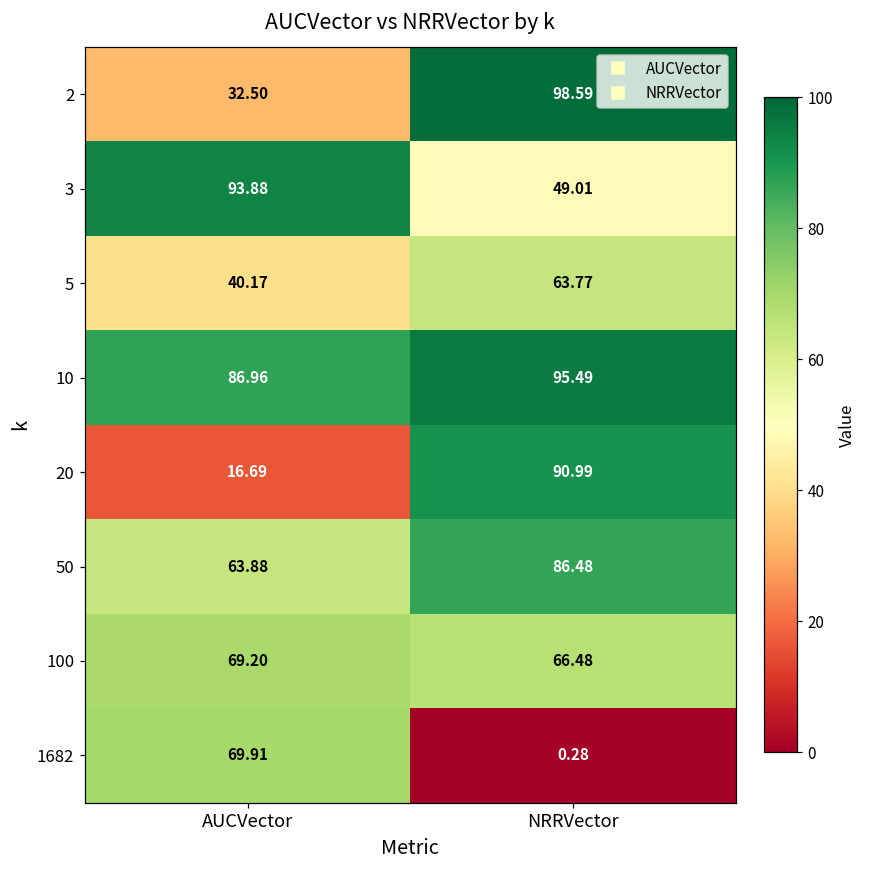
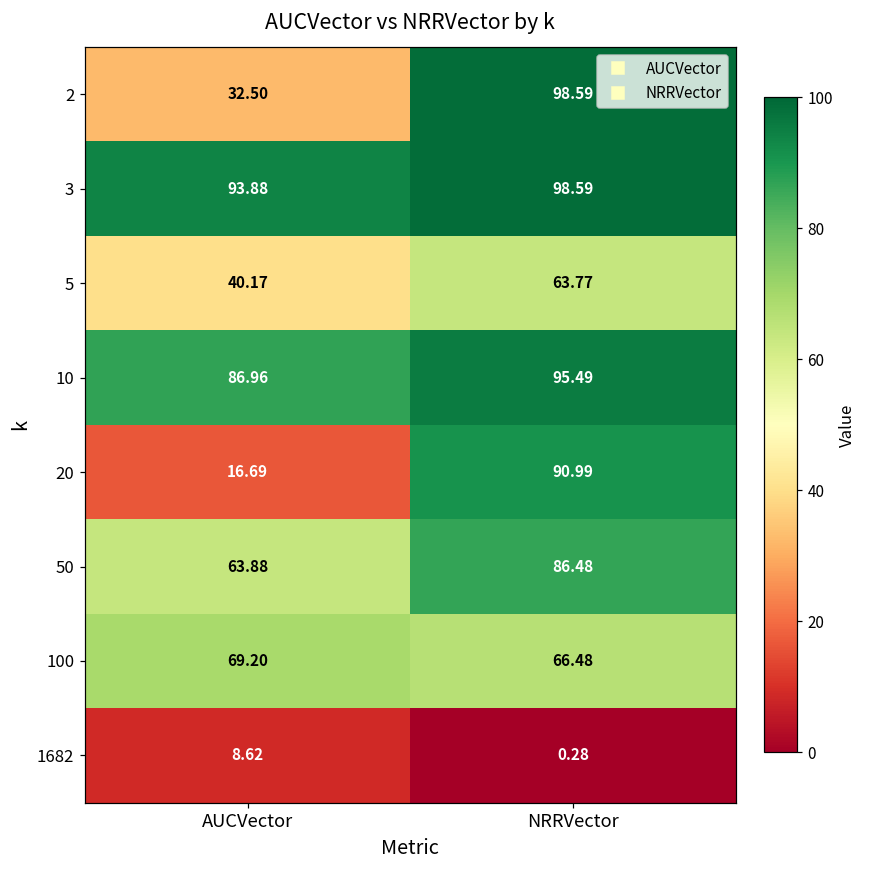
  {
    "2": {
      "AUCVector": 32.50,
      "NRRVector": 98.59
    },
    "3": {
      "AUCVector": 93.88,
-     "NRRVector": 49.01
+     "NRRVector": 98.59
    },
    "5": {
      "AUCVector": 40.17,
      "NRRVector": 63.77
    },
    "10": {
      "AUCVector": 86.96,
      "NRRVector": 95.49
    },
    "20": {
      "AUCVector": 16.69,
      "NRRVector": 90.99
    },
    "50": {
      "AUCVector": 63.88,
      "NRRVector": 86.48
    },
    "100": {
      "AUCVector": 69.20,
      "NRRVector": 66.48
    },
    "1682": {
-     "AUCVector": 69.91,
+     "AUCVector": 8.62,
      "NRRVector": 0.28
    }
  }
